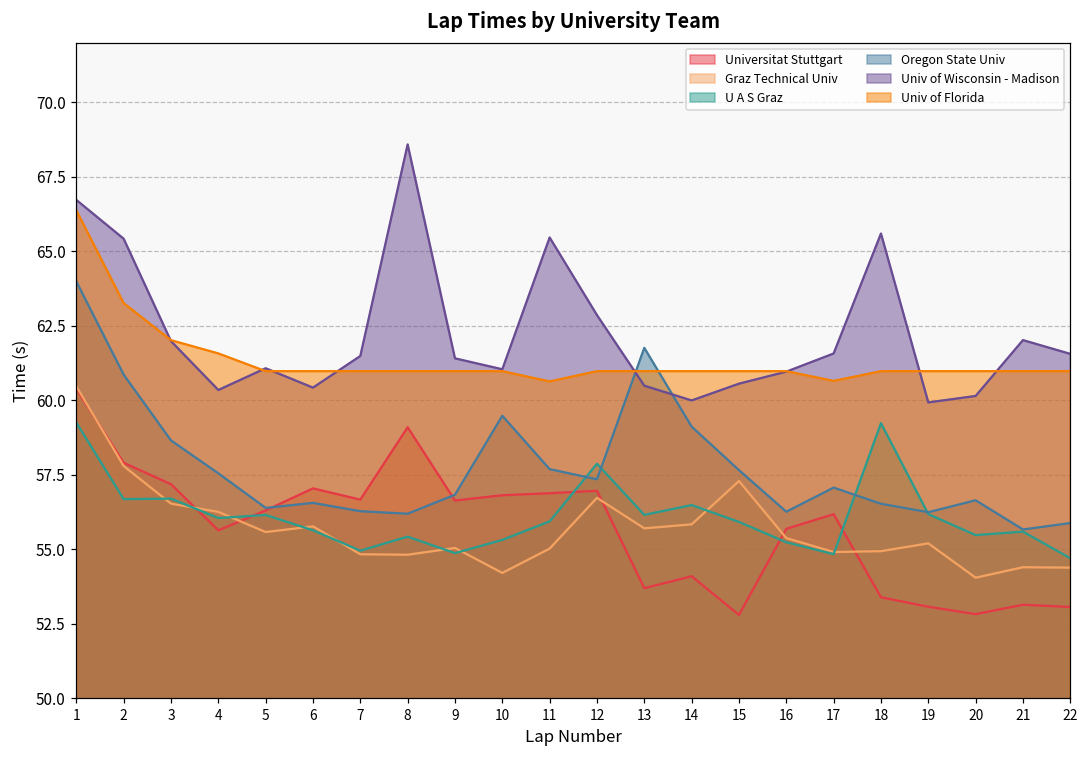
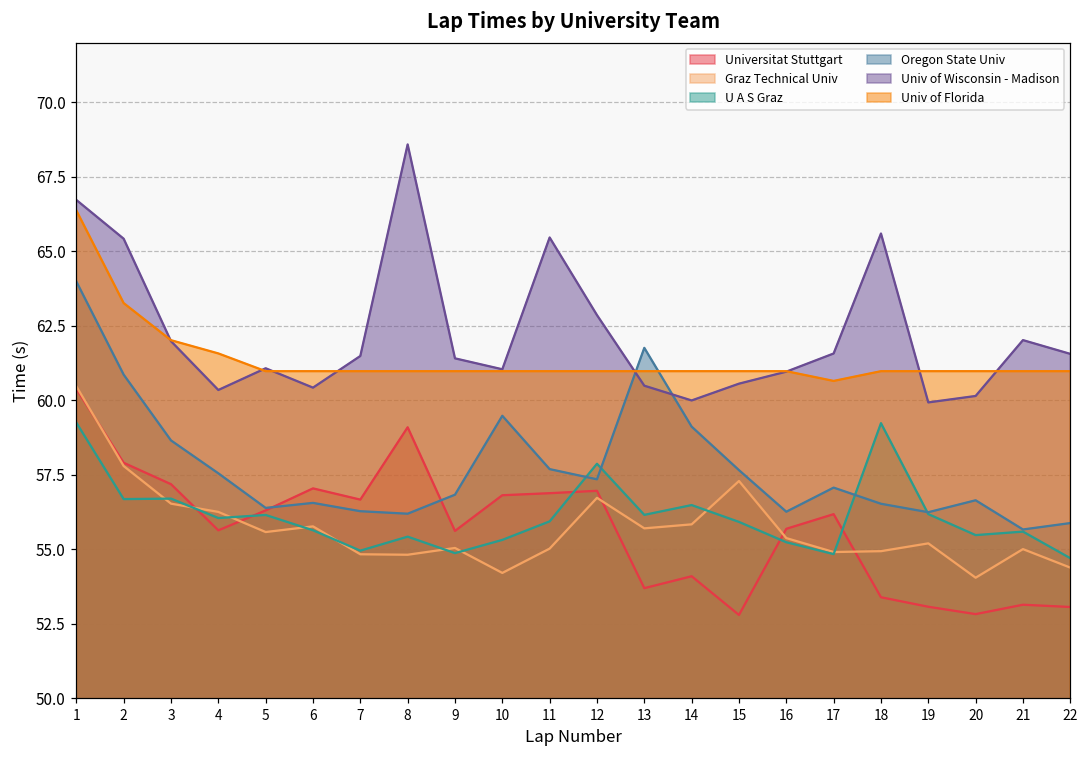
  {
    "Universitat Stuttgart": {
      "2": 57.9,
      "3": 57.2,
      "4": 55.6,
      "6": 57.0,
      "7": 56.7,
      "8": 59.1,
-     "9": 56.6,
+     "9": 55.6,
      "10": 56.8,
      "11": 56.9,
      "12": 57.0,
      "13": 53.7,
      "14": 54.1,
      "15": 52.8,
      "16": 55.7,
      "17": 56.2,
      "18": 53.4,
      "19": 53.1,
      "20": 52.8,
      "21": 53.1,
      "22": 53.1
    },
    "Graz Technical Univ": {
      "2": 57.8,
      "3": 56.5,
      "4": 56.3,
      "5": 55.6,
      "6": 55.8,
      "7": 54.8,
      "8": 54.8,
      "9": 55.0,
      "10": 54.2,
      "11": 55.0,
      "12": 56.7,
      "13": 55.7,
      "14": 55.8,
      "15": 57.3,
      "16": 55.4,
      "18": 54.9,
      "19": 55.2,
      "20": 54.0,
-     "21": 54.4,
+     "21": 55.0,
      "22": 54.4
    },
    "Univ of Florida": {
      "1": 66.4,
      "2": 63.3,
      "4": 61.6,
      "5": 61.0,
      "6": 61.0,
      "7": 61.0,
      "8": 61.0,
      "9": 61.0,
-     "11": 60.6,
+     "11": 61.0,
      "12": 61.0,
      "13": 61.0,
      "14": 61.0,
      "15": 61.0,
      "17": 60.6,
      "18": 61.0,
      "19": 61.0,
      "20": 61.0,
      "21": 61.0,
      "22": 61.0
    }
  }
